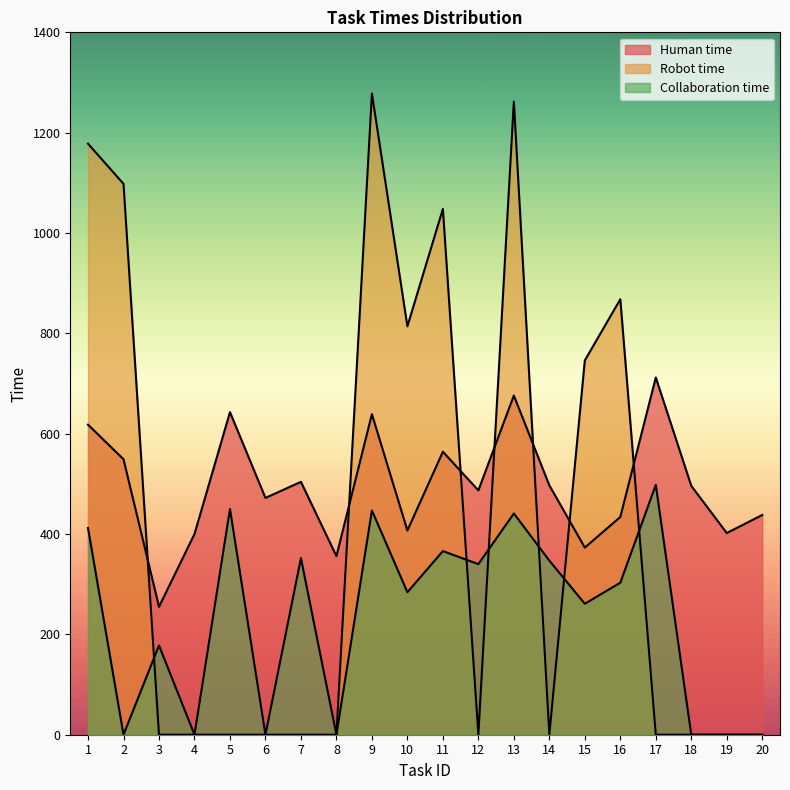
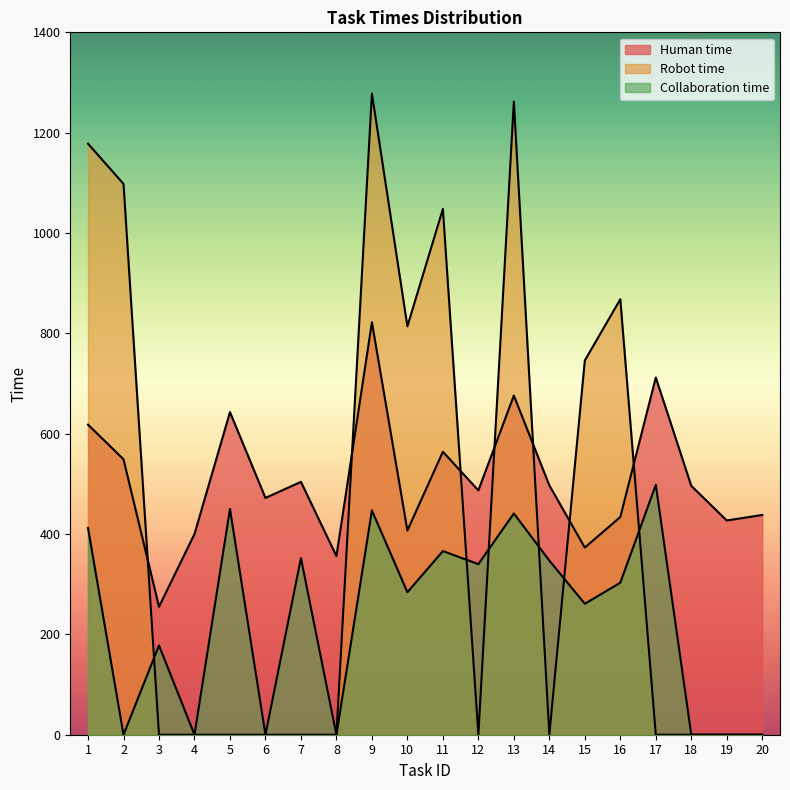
  {
    "Human time": {
      "1": 620,
      "2": 550,
      "3": 260,
      "4": 400,
      "5": 640,
      "6": 470,
      "7": 500,
      "8": 360,
-     "9": 640,
+     "9": 820,
      "10": 410,
      "11": 560,
      "12": 490,
      "13": 680,
      "14": 500,
      "15": 370,
      "16": 430,
      "17": 710,
      "18": 500,
-     "19": 400,
+     "19": 430,
      "20": 440
    },
    "Robot time": {
      "1": 1180,
      "2": 1100,
      "3": 0,
      "5": 0,
      "7": 0,
      "9": 1280,
      "10": 810,
      "11": 1050,
      "12": 0,
      "13": 1260,
      "14": 0,
      "15": 750,
      "16": 870,
      "17": 0
    },
    "Collaboration time": {
      "1": 410,
      "2": 0,
      "3": 180,
      "5": 450,
      "7": 350,
      "9": 450,
      "10": 280,
      "11": 370,
      "12": 340,
      "13": 440,
      "14": 350,
      "15": 260,
      "16": 300,
      "17": 500
    }
  }
